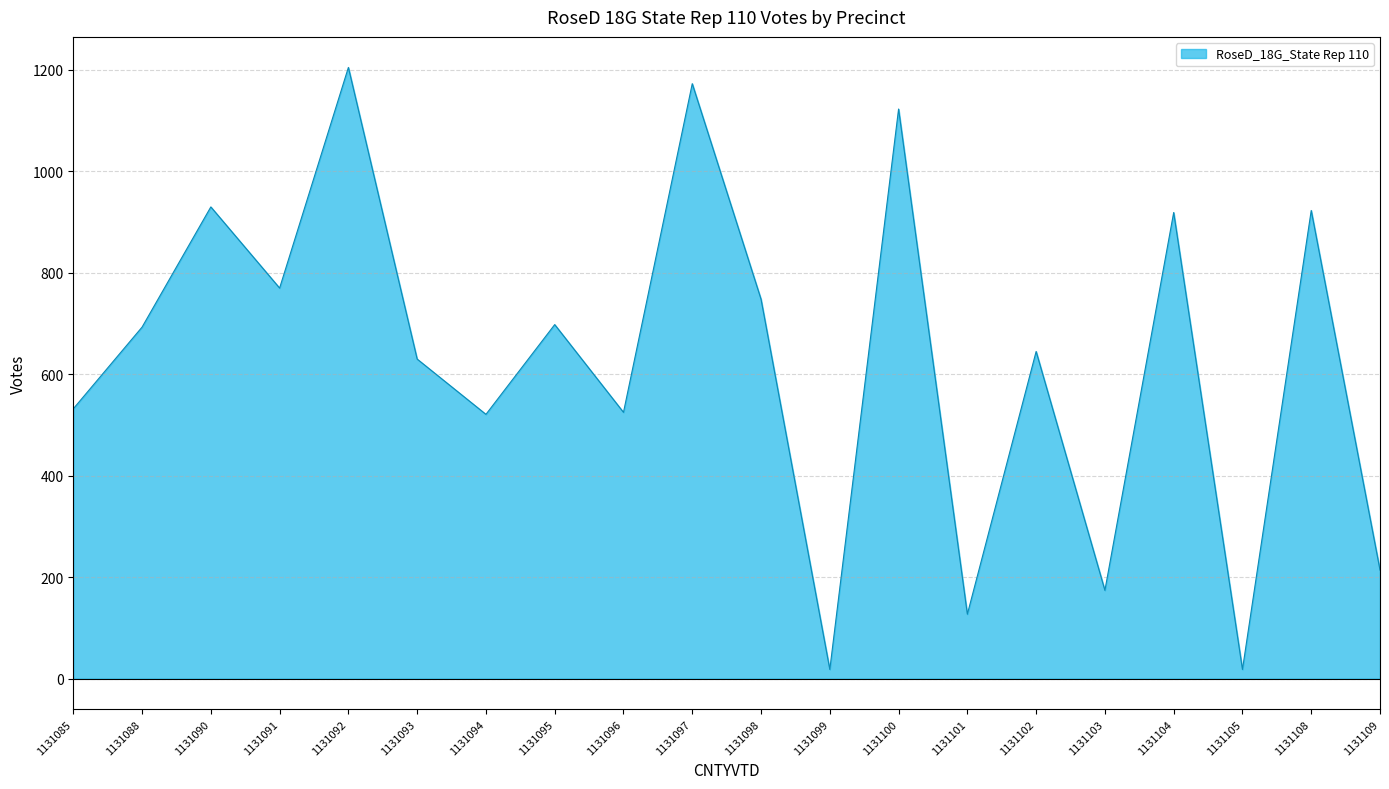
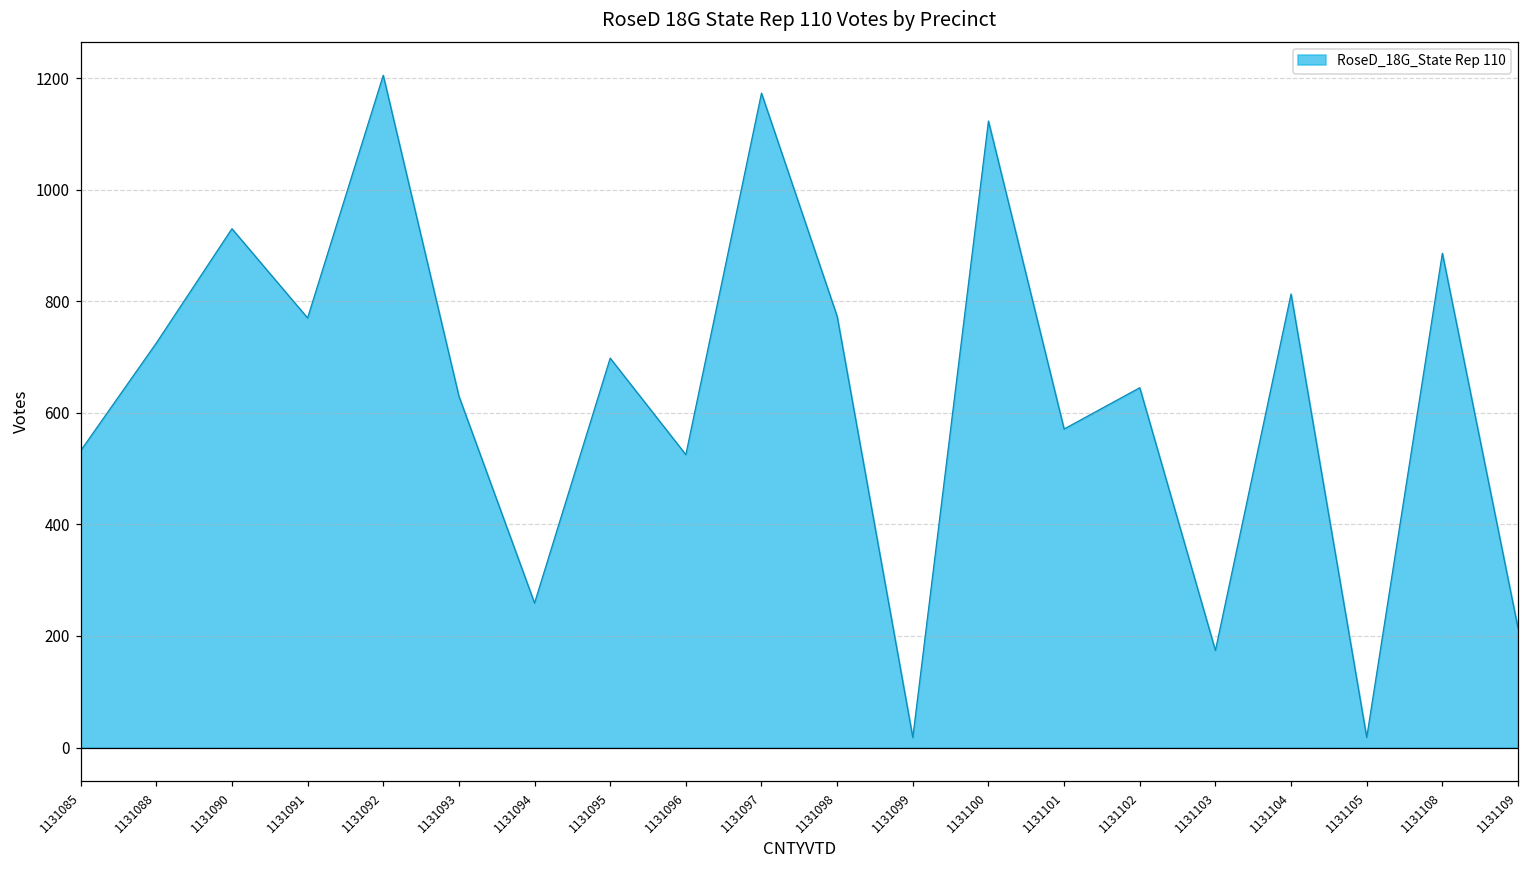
  {
    "1131085": 530,
-   "1131088": 690,
+   "1131088": 730,
    "1131090": 930,
    "1131091": 770,
    "1131092": 1210,
    "1131093": 630,
-   "1131094": 520,
+   "1131094": 260,
    "1131095": 700,
    "1131096": 530,
    "1131097": 1170,
-   "1131098": 750,
+   "1131098": 770,
    "1131099": 20,
    "1131100": 1120,
-   "1131101": 130,
+   "1131101": 570,
    "1131102": 650,
    "1131103": 170,
-   "1131104": 920,
+   "1131104": 810,
    "1131105": 20,
-   "1131108": 920,
+   "1131108": 890,
    "1131109": 210
  }
